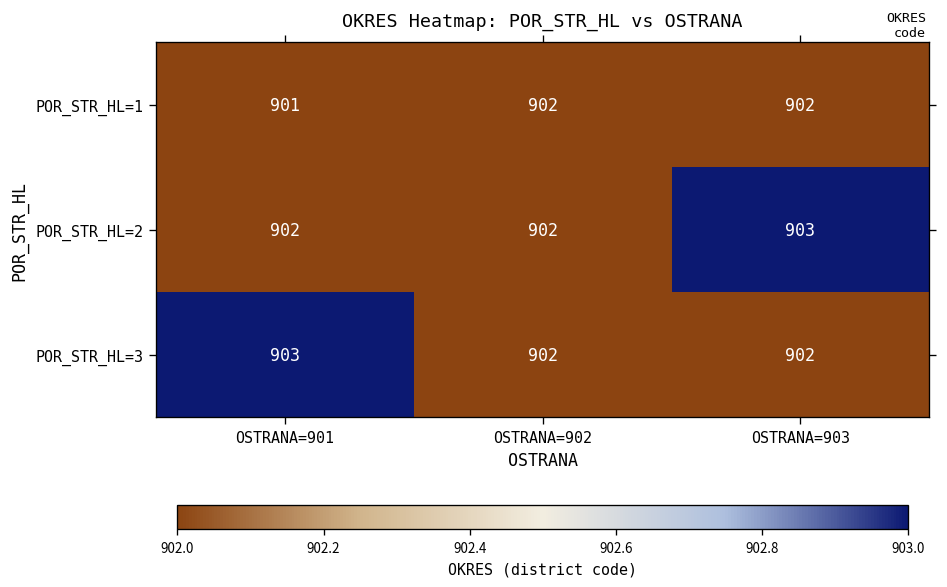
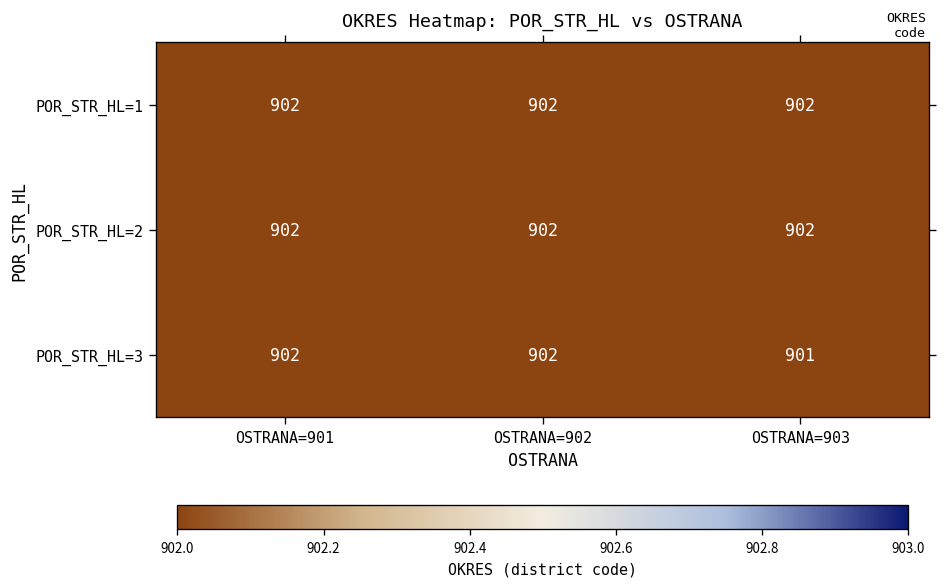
  {
    "POR_STR_HL=1": {
-     "OSTRANA=901": 901,
+     "OSTRANA=901": 902,
      "OSTRANA=902": 902,
      "OSTRANA=903": 902
    },
    "POR_STR_HL=2": {
      "OSTRANA=901": 902,
      "OSTRANA=902": 902,
-     "OSTRANA=903": 903
+     "OSTRANA=903": 902
    },
    "POR_STR_HL=3": {
-     "OSTRANA=901": 903,
+     "OSTRANA=901": 902,
      "OSTRANA=902": 902,
-     "OSTRANA=903": 902
+     "OSTRANA=903": 901
    }
  }
